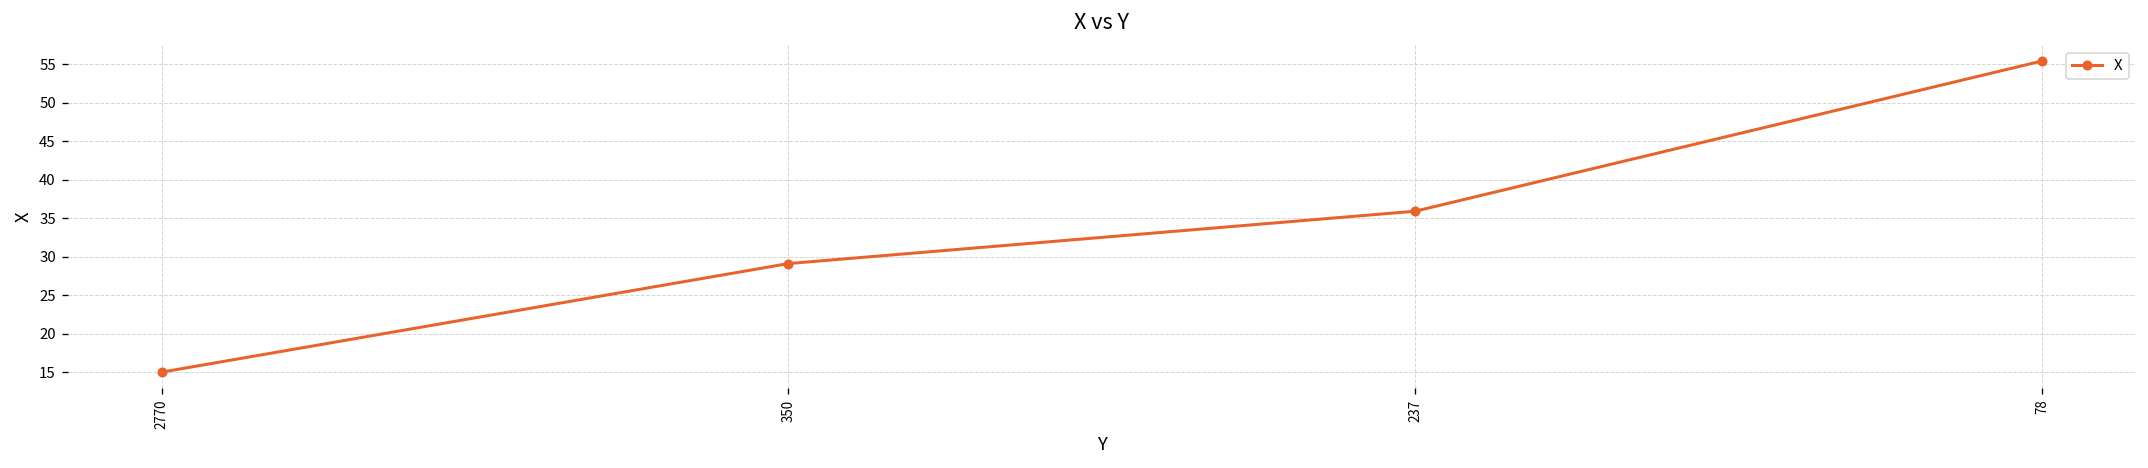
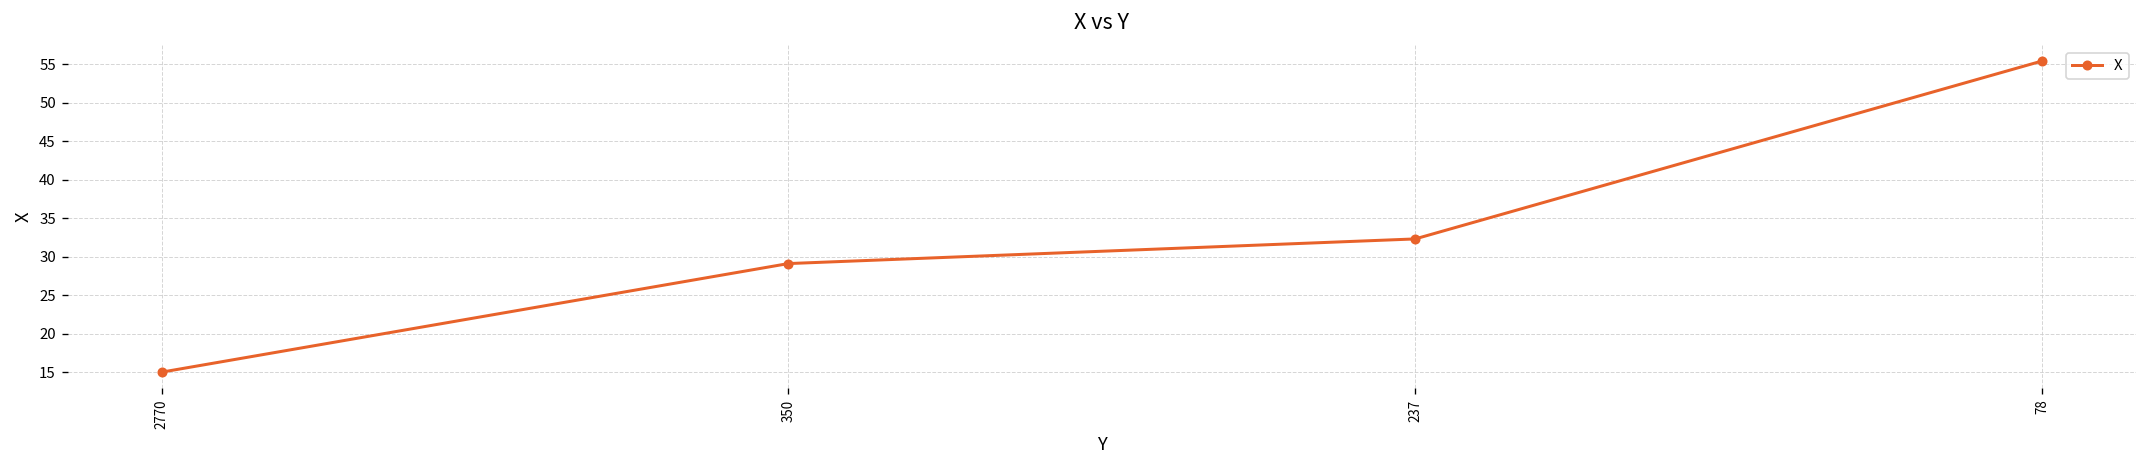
  {
    "2770": 15,
    "350": 29,
-   "237": 36,
+   "237": 32,
    "78": 55
  }
